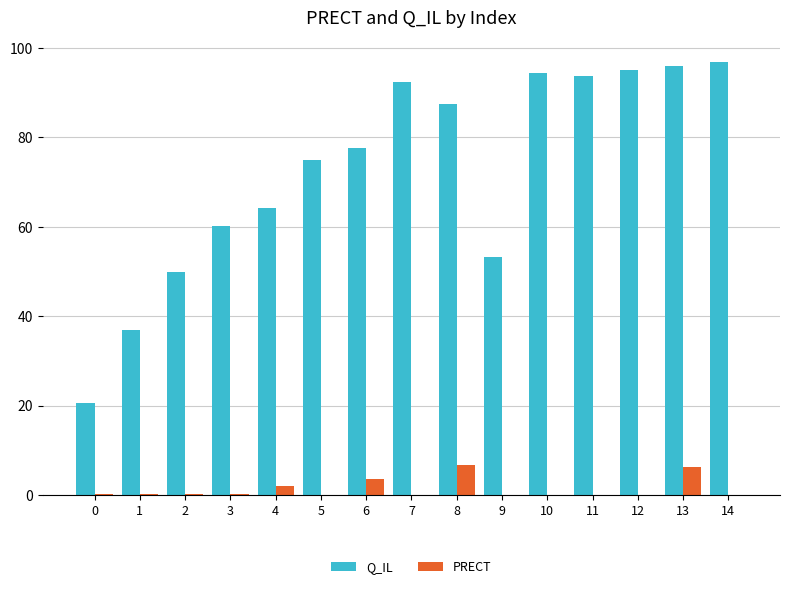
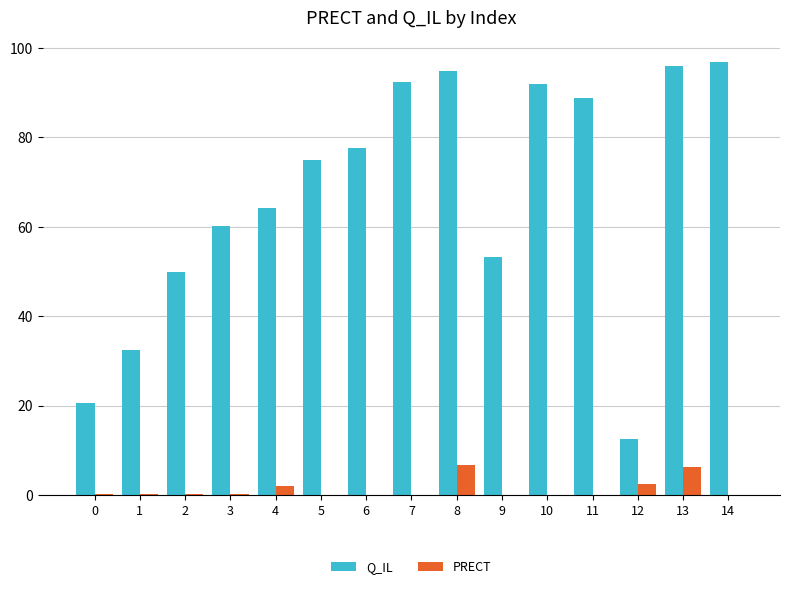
  {
    "Q_IL": {
      "0": 21,
-     "1": 37,
+     "1": 33,
      "2": 50,
      "3": 60,
      "4": 64,
      "5": 75,
      "6": 78,
      "7": 92,
-     "8": 87,
+     "8": 95,
      "9": 53,
-     "10": 94,
-     "11": 94,
-     "12": 95,
+     "10": 92,
+     "11": 89,
+     "12": 13,
      "13": 96,
      "14": 97
    },
    "PRECT": {
      "4": 2,
-     "6": 4,
+     "6": 0,
      "8": 7,
-     "12": 0,
+     "12": 2,
      "13": 6
    }
  }
